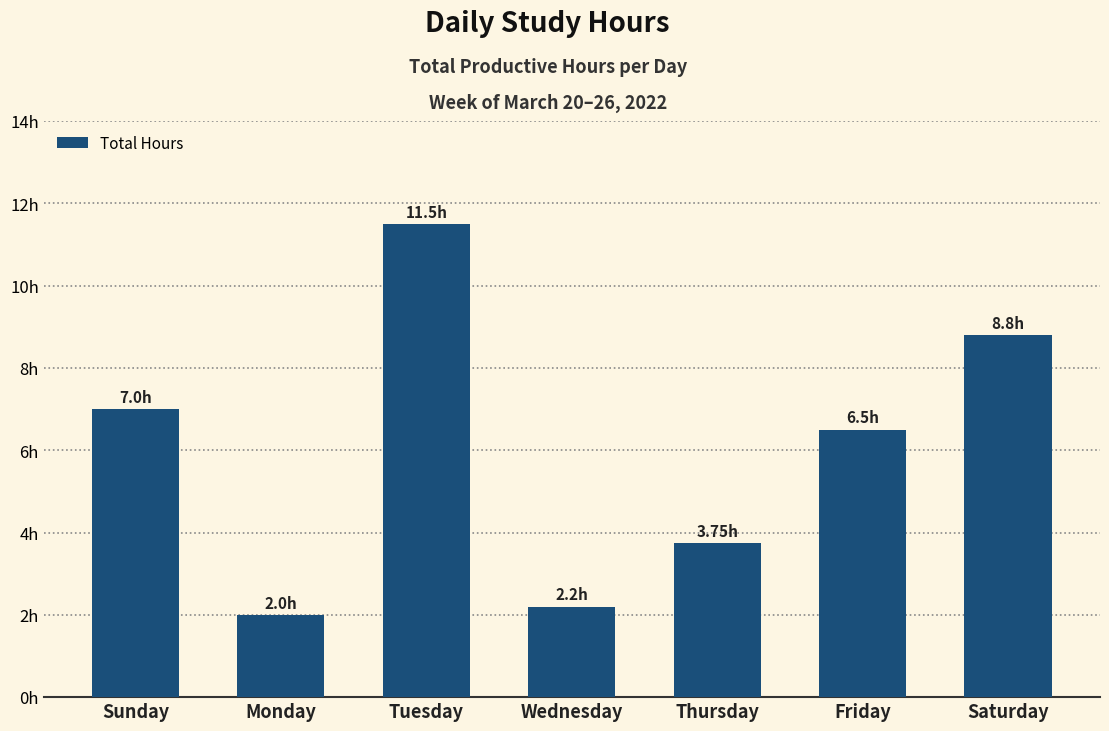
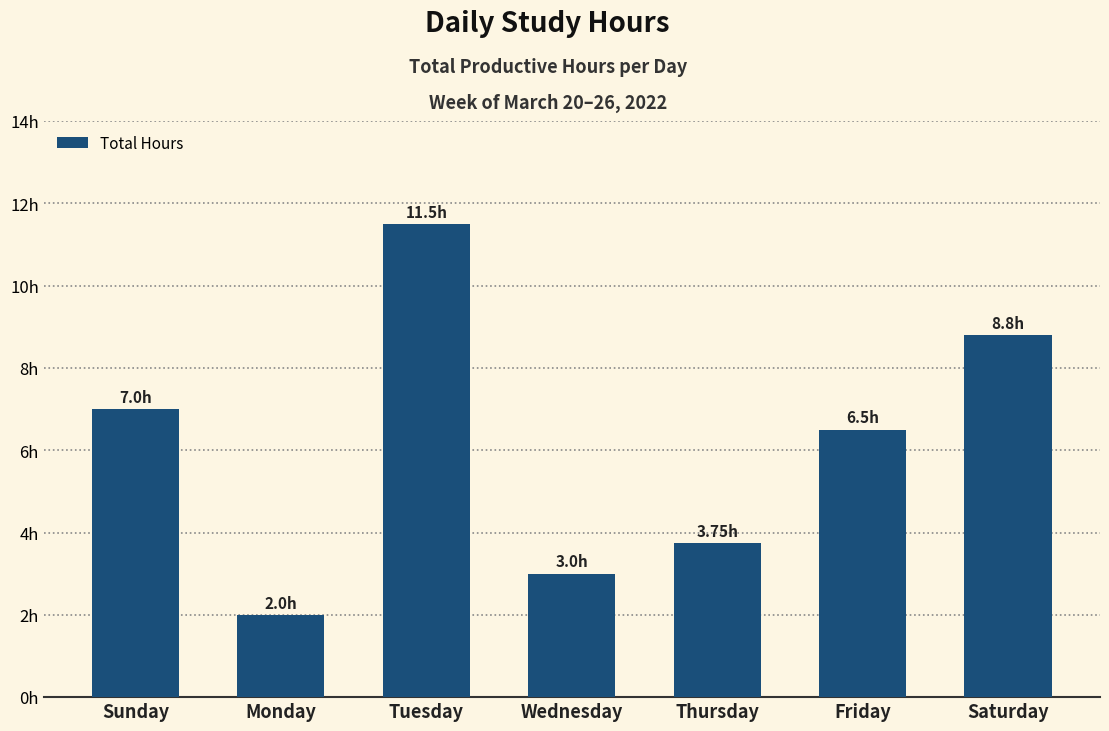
  {
    "Sunday": "7.0h",
    "Monday": "2.0h",
    "Tuesday": "11.5h",
-   "Wednesday": "2.2h",
+   "Wednesday": "3.0h",
    "Thursday": "3.75h",
    "Friday": "6.5h",
    "Saturday": "8.8h"
  }
